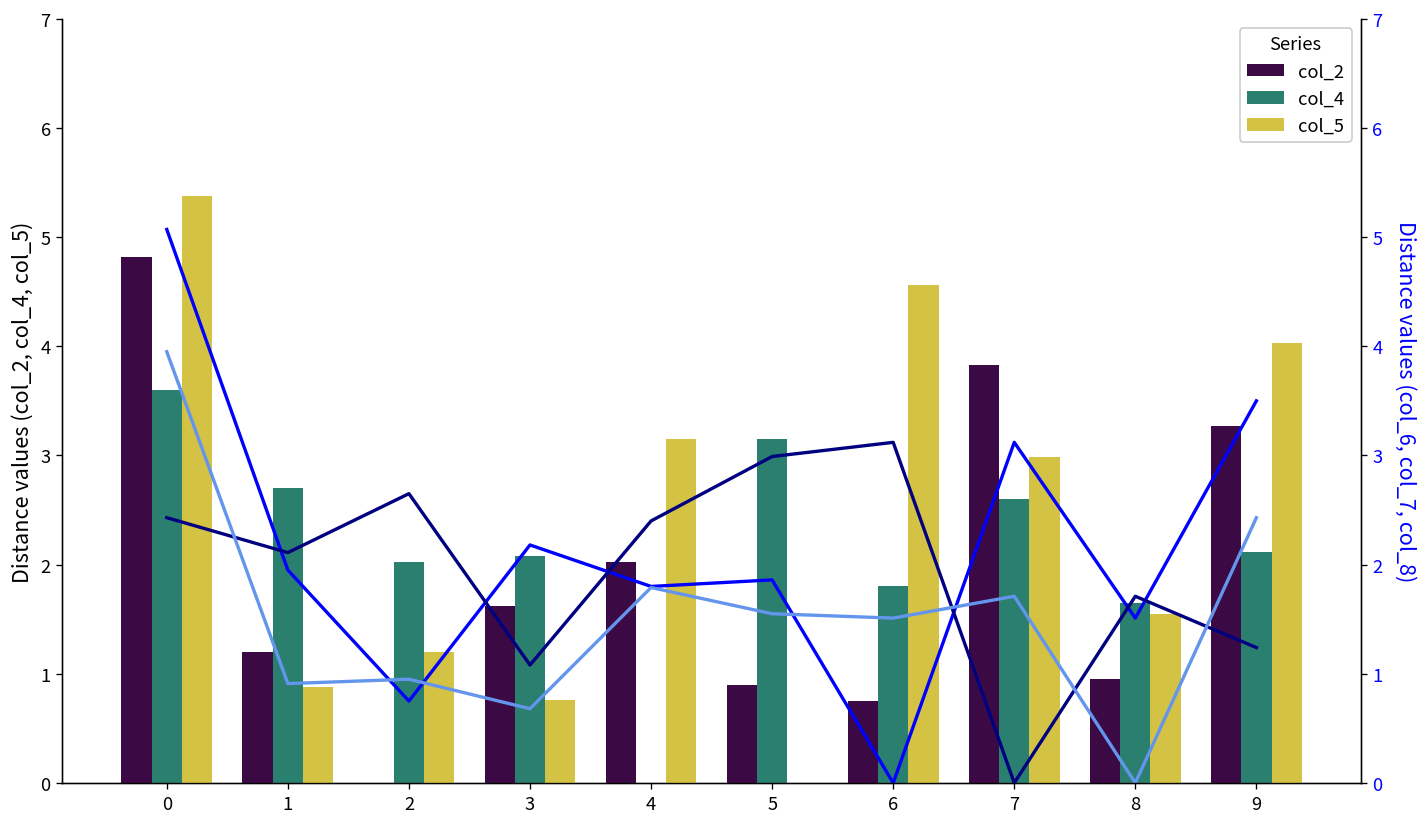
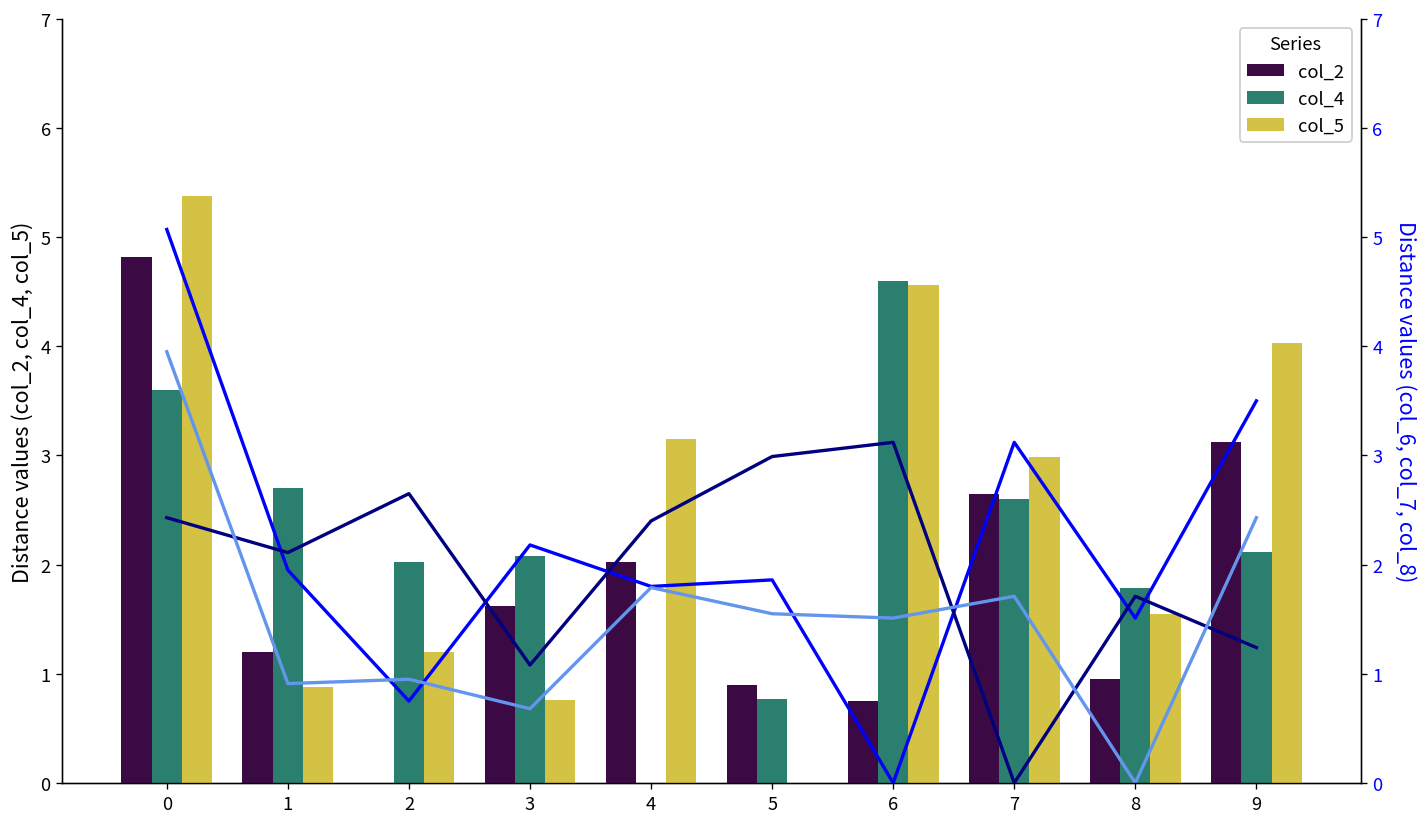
  {
    "col_2": {
      "0": 4.8,
      "1": 1.2,
      "2": 0.0,
      "3": 1.6,
      "4": 2.0,
      "5": 0.9,
      "6": 0.8,
-     "7": 3.8,
+     "7": 2.7,
      "8": 1.0,
-     "9": 3.3
+     "9": 3.1
    },
    "col_4": {
      "0": 3.6,
      "1": 2.7,
      "2": 2.0,
      "3": 2.1,
      "4": 0.0,
-     "5": 3.2,
-     "6": 1.8,
+     "5": 0.8,
+     "6": 4.6,
      "7": 2.6,
-     "8": 1.7,
+     "8": 1.8,
      "9": 2.1
    },
    "col_5": {
      "0": 5.4,
      "1": 0.9,
      "2": 1.2,
      "3": 0.8,
      "4": 3.2,
      "5": 0.0,
      "6": 4.6,
      "7": 3.0,
      "8": 1.6,
      "9": 4.0
    }
  }
